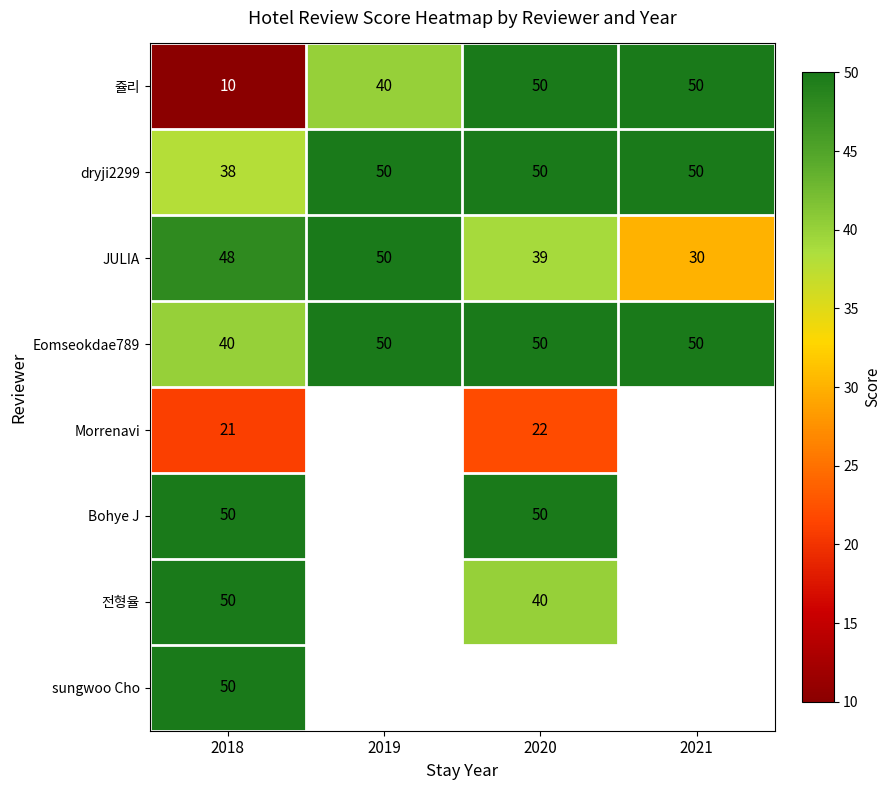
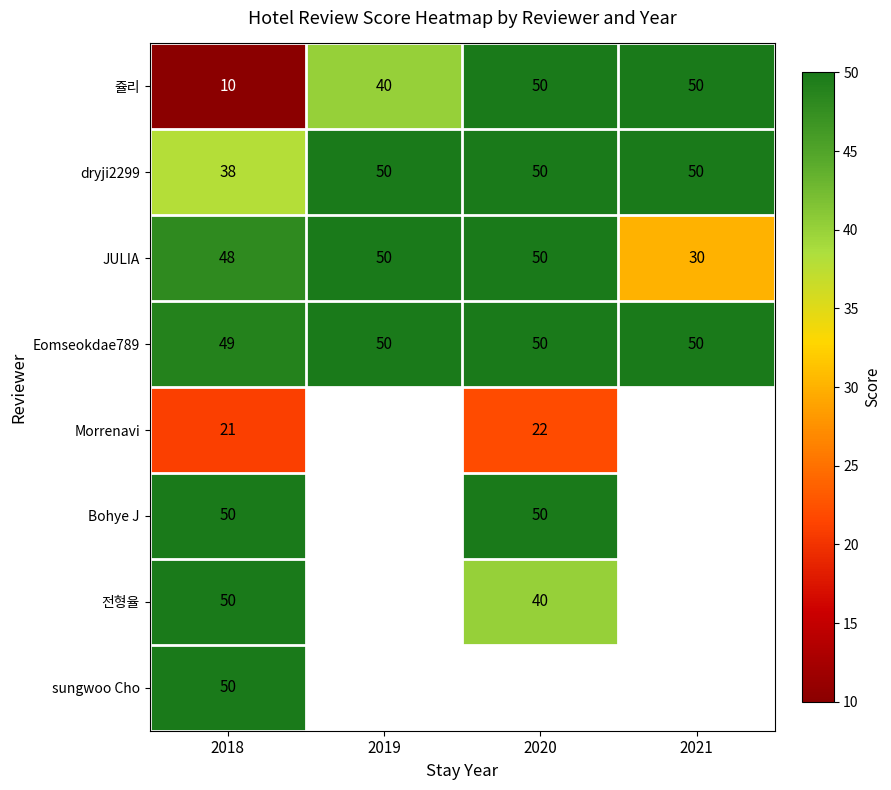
  {
    "쥴리": {
      "2018": 10,
      "2019": 40,
      "2020": 50,
      "2021": 50
    },
    "dryji2299": {
      "2018": 38,
      "2019": 50,
      "2020": 50,
      "2021": 50
    },
    "JULIA": {
      "2018": 48,
      "2019": 50,
-     "2020": 39,
+     "2020": 50,
      "2021": 30
    },
    "Eomseokdae789": {
-     "2018": 40,
+     "2018": 49,
      "2019": 50,
      "2020": 50,
      "2021": 50
    },
    "Morrenavi": {
      "2018": 21,
      "2020": 22
    },
    "Bohye J": {
      "2018": 50,
      "2020": 50
    },
    "전형율": {
      "2018": 50,
      "2020": 40
    },
    "sungwoo Cho": {
      "2018": 50
    }
  }
